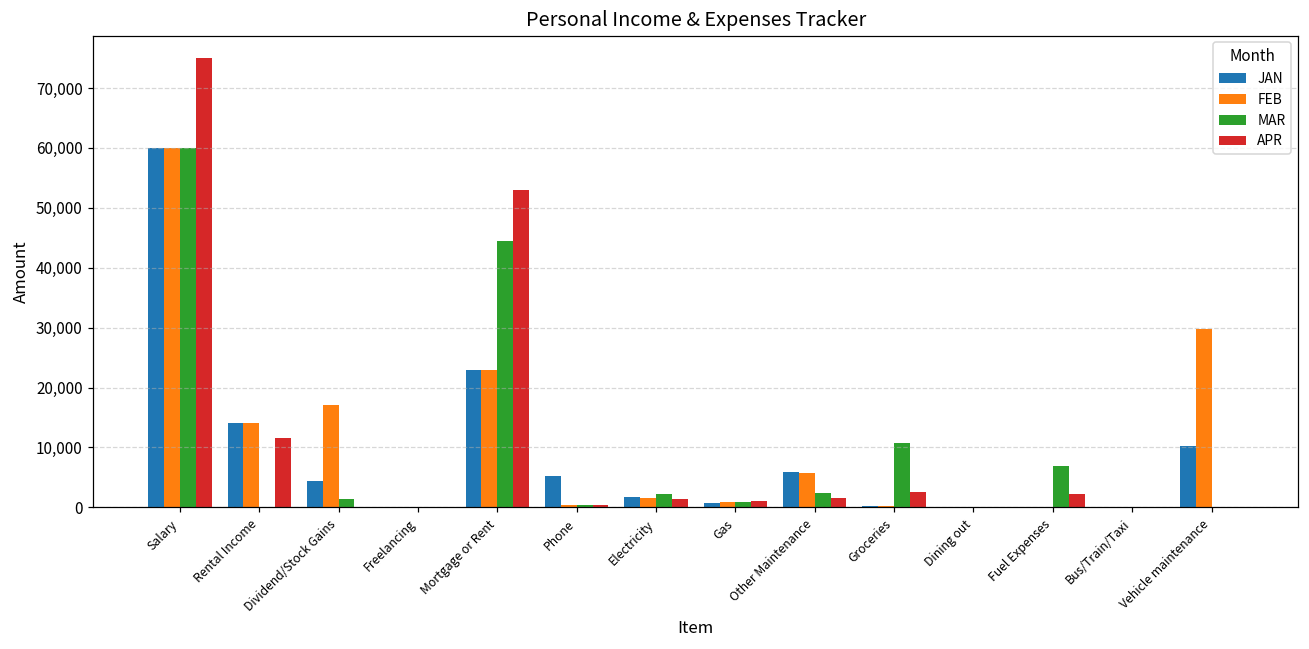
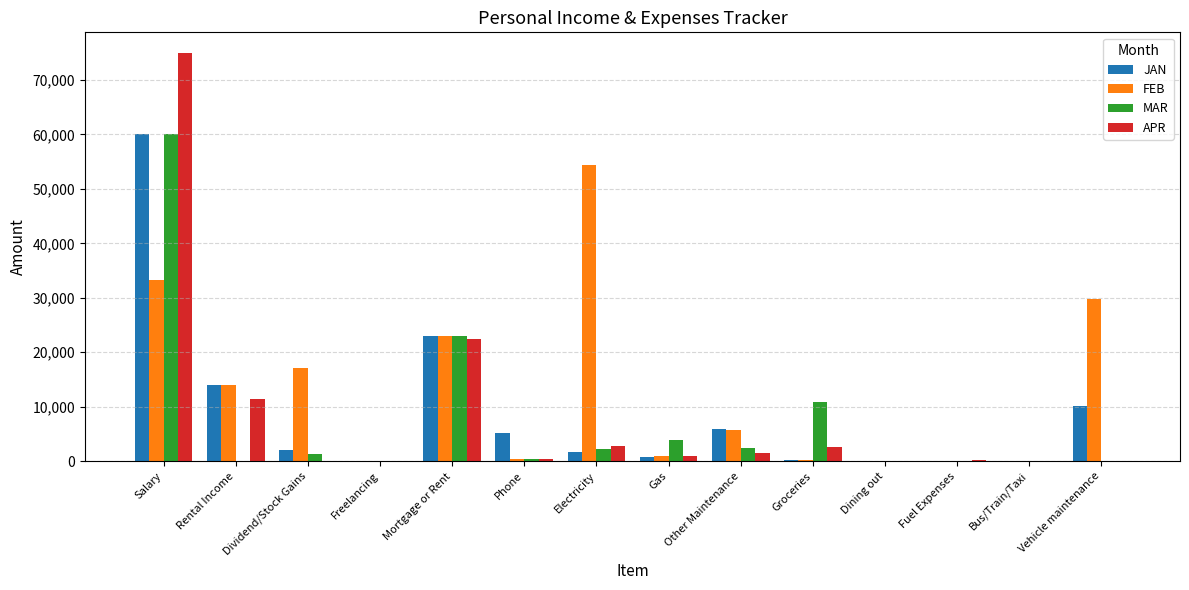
  {
    "JAN": {
      "Salary": "60,000",
      "Rental Income": "14,000",
-     "Dividend/Stock Gains": "4,000",
+     "Dividend/Stock Gains": "2,000",
      "Freelancing": "0",
      "Mortgage or Rent": "23,000",
      "Phone": "5,000",
      "Electricity": "2,000",
      "Gas": "1,000",
      "Other Maintenance": "6,000",
      "Vehicle maintenance": "10,000"
    },
    "FEB": {
-     "Salary": "60,000",
+     "Salary": "33,000",
      "Rental Income": "14,000",
      "Dividend/Stock Gains": "17,000",
      "Freelancing": "0",
      "Mortgage or Rent": "23,000",
-     "Electricity": "2,000",
+     "Electricity": "54,000",
      "Gas": "1,000",
      "Other Maintenance": "6,000",
      "Vehicle maintenance": "30,000"
    },
    "MAR": {
      "Salary": "60,000",
      "Rental Income": "0",
      "Dividend/Stock Gains": "1,000",
      "Freelancing": "0",
-     "Mortgage or Rent": "44,000",
+     "Mortgage or Rent": "23,000",
      "Electricity": "2,000",
-     "Gas": "1,000",
+     "Gas": "4,000",
      "Other Maintenance": "2,000",
      "Groceries": "11,000",
-     "Fuel Expenses": "7,000"
+     "Fuel Expenses": "0"
    },
    "APR": {
      "Salary": "75,000",
      "Rental Income": "12,000",
      "Dividend/Stock Gains": "0",
      "Freelancing": "0",
-     "Mortgage or Rent": "53,000",
-     "Electricity": "1,000",
+     "Mortgage or Rent": "23,000",
+     "Electricity": "3,000",
      "Gas": "1,000",
      "Other Maintenance": "2,000",
      "Groceries": "3,000",
      "Dining out": "0",
-     "Fuel Expenses": "2,000",
+     "Fuel Expenses": "0",
      "Bus/Train/Taxi": "0"
    }
  }
